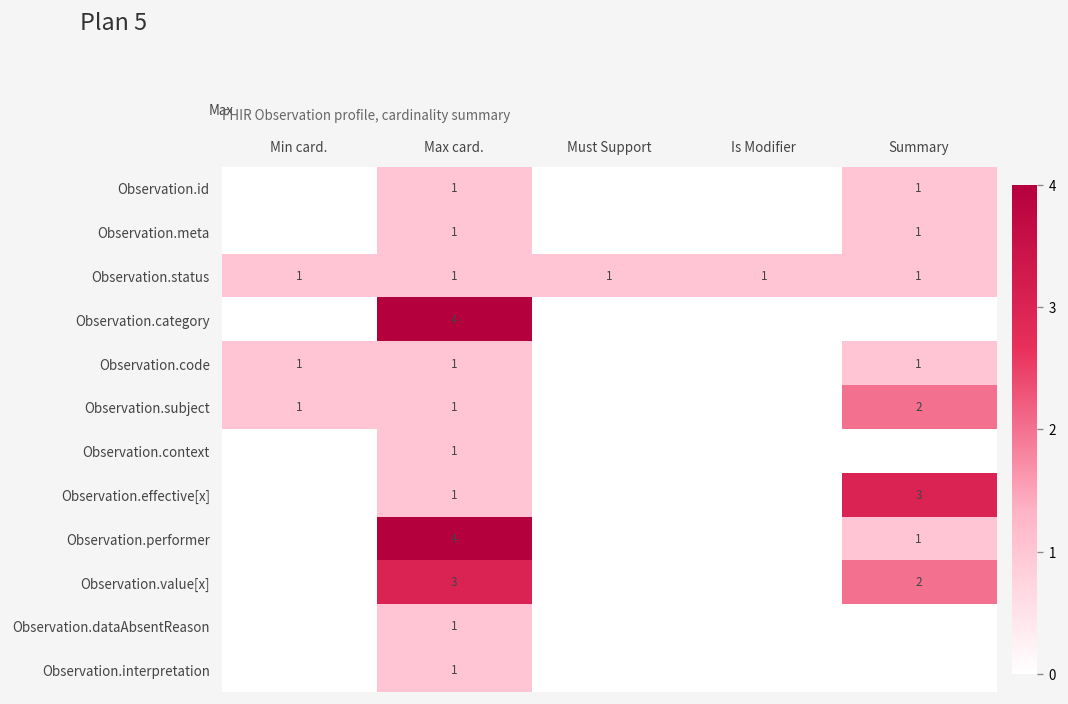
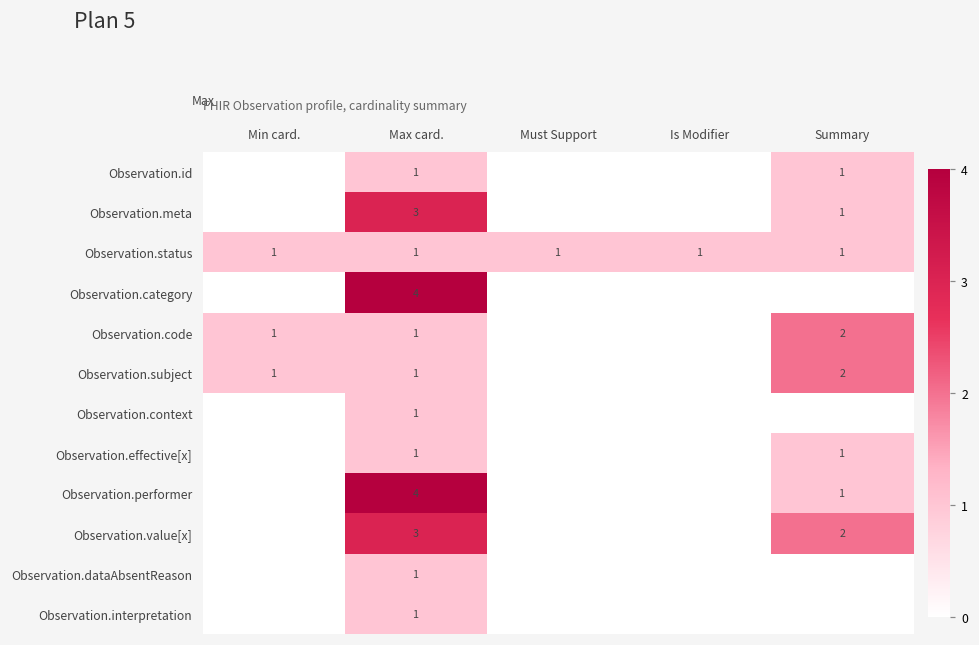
  {
    "Observation.id": {
      "Max card.": 1,
      "Summary": 1
    },
    "Observation.meta": {
-     "Max card.": 1,
+     "Max card.": 3,
      "Summary": 1
    },
    "Observation.status": {
      "Min card.": 1,
      "Max card.": 1,
      "Must Support": 1,
      "Is Modifier": 1,
      "Summary": 1
    },
    "Observation.category": {
      "Max card.": 4
    },
    "Observation.code": {
      "Min card.": 1,
      "Max card.": 1,
-     "Summary": 1
+     "Summary": 2
    },
    "Observation.subject": {
      "Min card.": 1,
      "Max card.": 1,
      "Summary": 2
    },
    "Observation.context": {
      "Max card.": 1
    },
    "Observation.effective[x]": {
      "Max card.": 1,
-     "Summary": 3
+     "Summary": 1
    },
    "Observation.performer": {
      "Max card.": 4,
      "Summary": 1
    },
    "Observation.value[x]": {
      "Max card.": 3,
      "Summary": 2
    },
    "Observation.dataAbsentReason": {
      "Max card.": 1
    },
    "Observation.interpretation": {
      "Max card.": 1
    }
  }
